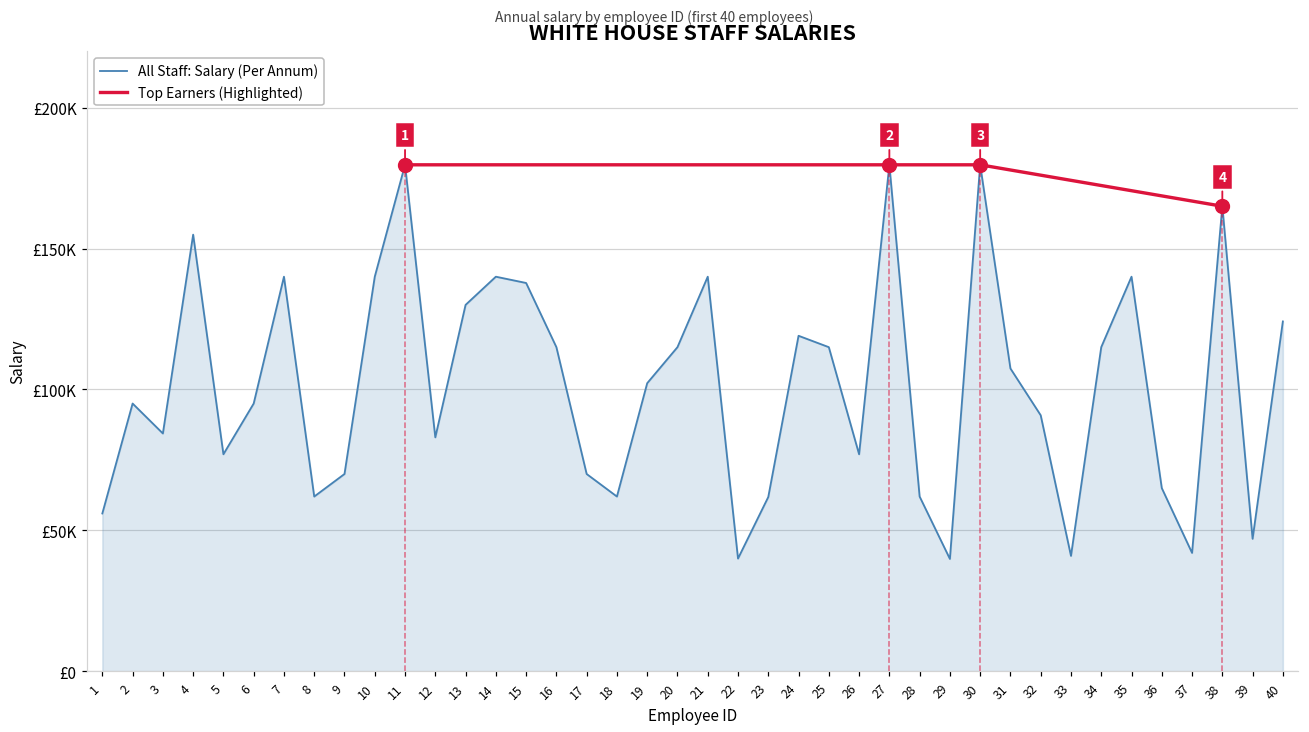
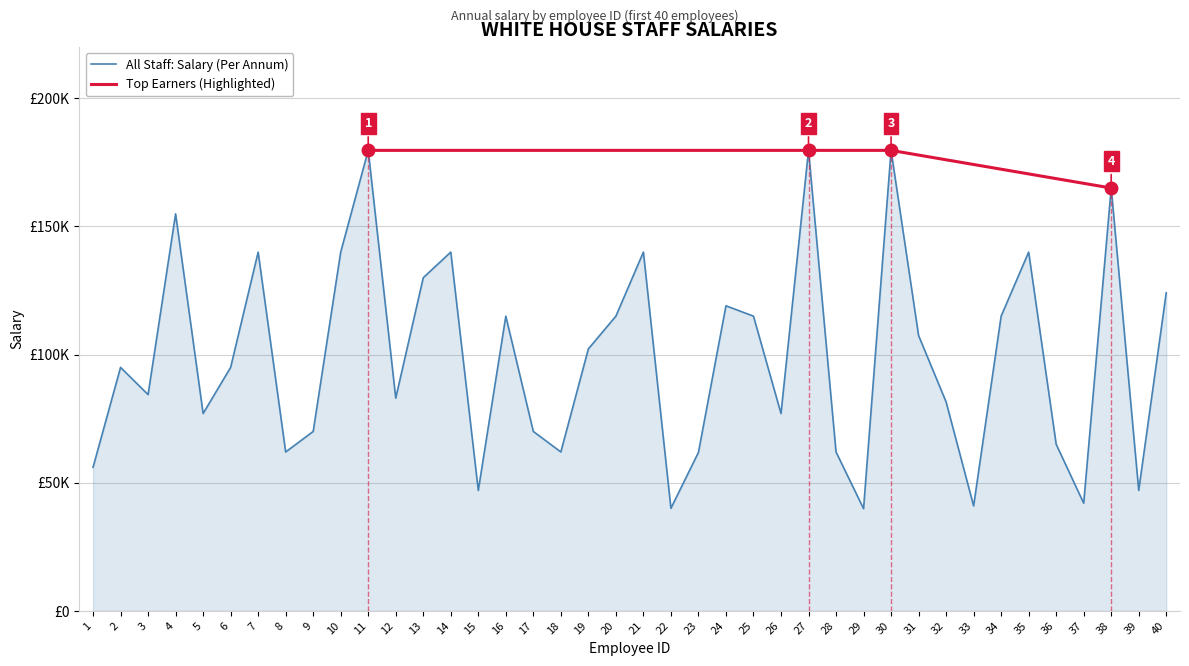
  {
    "All Staff: Salary (Per Annum)": {
      "1": "£56000",
      "2": "£95000",
      "3": "£84000",
      "4": "£155000",
      "5": "£77000",
      "6": "£95000",
      "7": "£140000",
      "8": "£62000",
      "9": "£70000",
      "10": "£140000",
      "12": "£83000",
      "13": "£130000",
      "14": "£140000",
-     "15": "£138000",
+     "15": "£47000",
      "16": "£115000",
      "17": "£70000",
      "18": "£62000",
      "19": "£102000",
      "20": "£115000",
      "21": "£140000",
      "22": "£40000",
      "23": "£62000",
      "24": "£119000",
      "25": "£115000",
      "26": "£77000",
      "28": "£62000",
      "29": "£40000",
      "31": "£107000",
-     "32": "£91000",
+     "32": "£82000",
      "33": "£41000",
      "34": "£115000",
      "35": "£140000",
      "36": "£65000",
      "37": "£42000",
      "39": "£47000",
      "40": "£124000"
    }
  }
